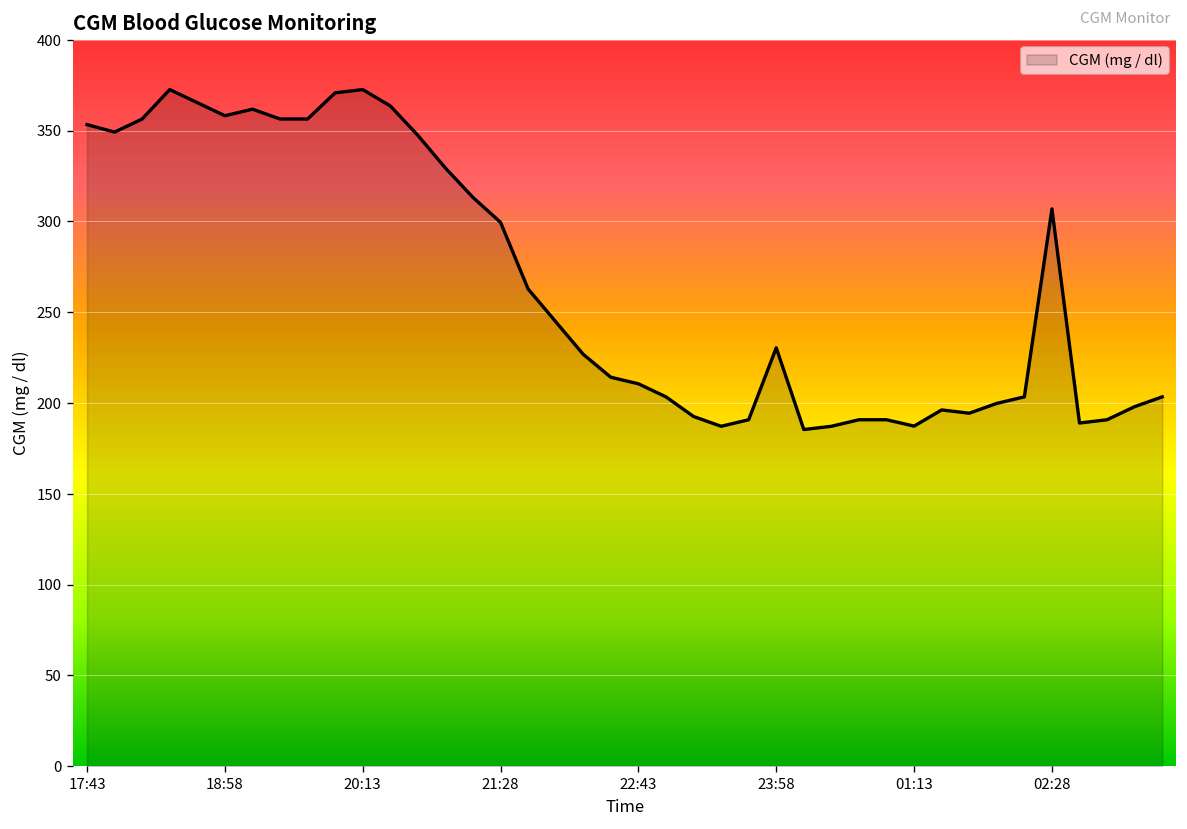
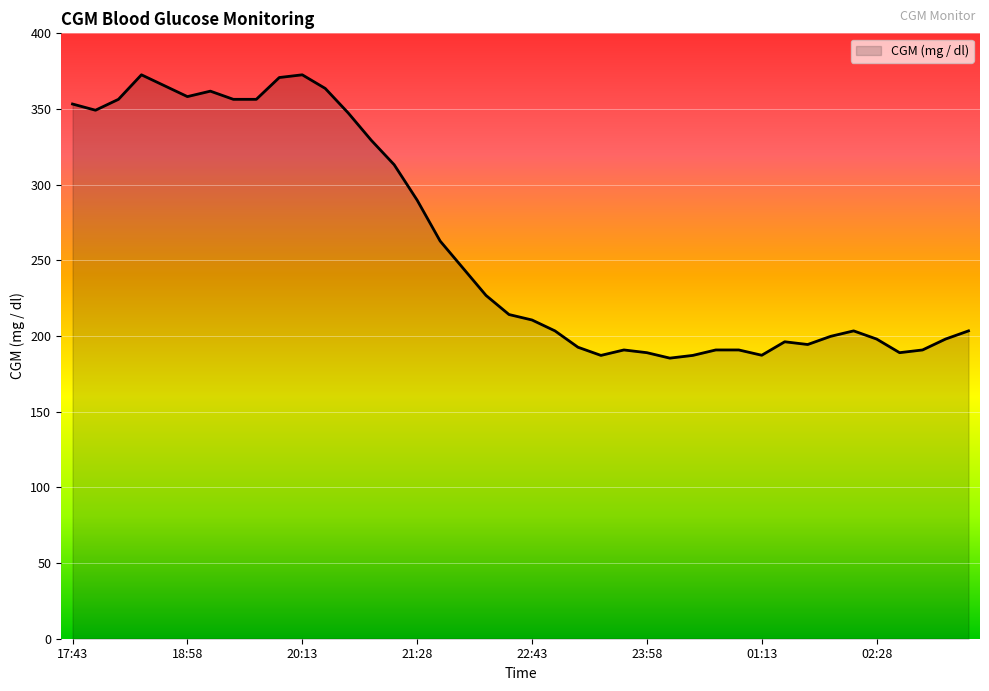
  {
    "17:43": 353,
    "18:58": 358,
    "20:13": 373,
-   "21:28": 300,
+   "21:28": 290,
    "22:43": 211,
-   "23:58": 230,
+   "23:58": 189,
    "01:13": 187,
-   "02:28": 307
+   "02:28": 198
  }
